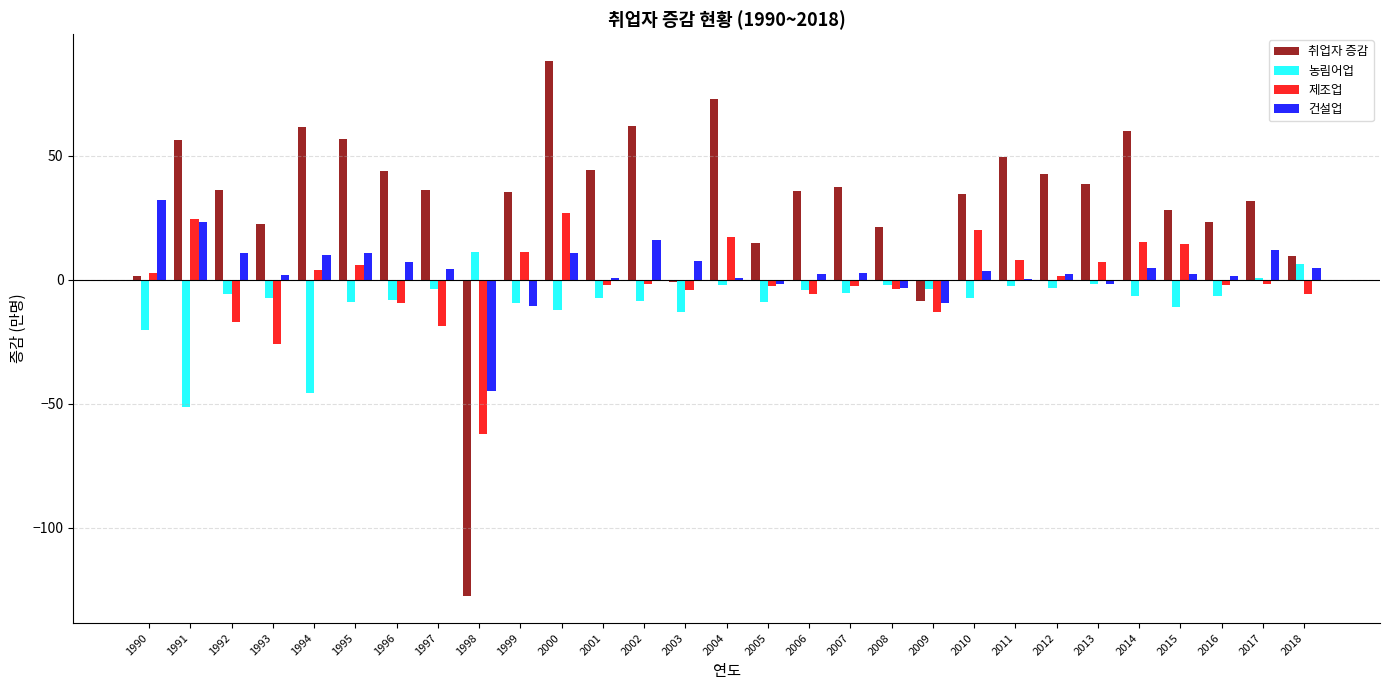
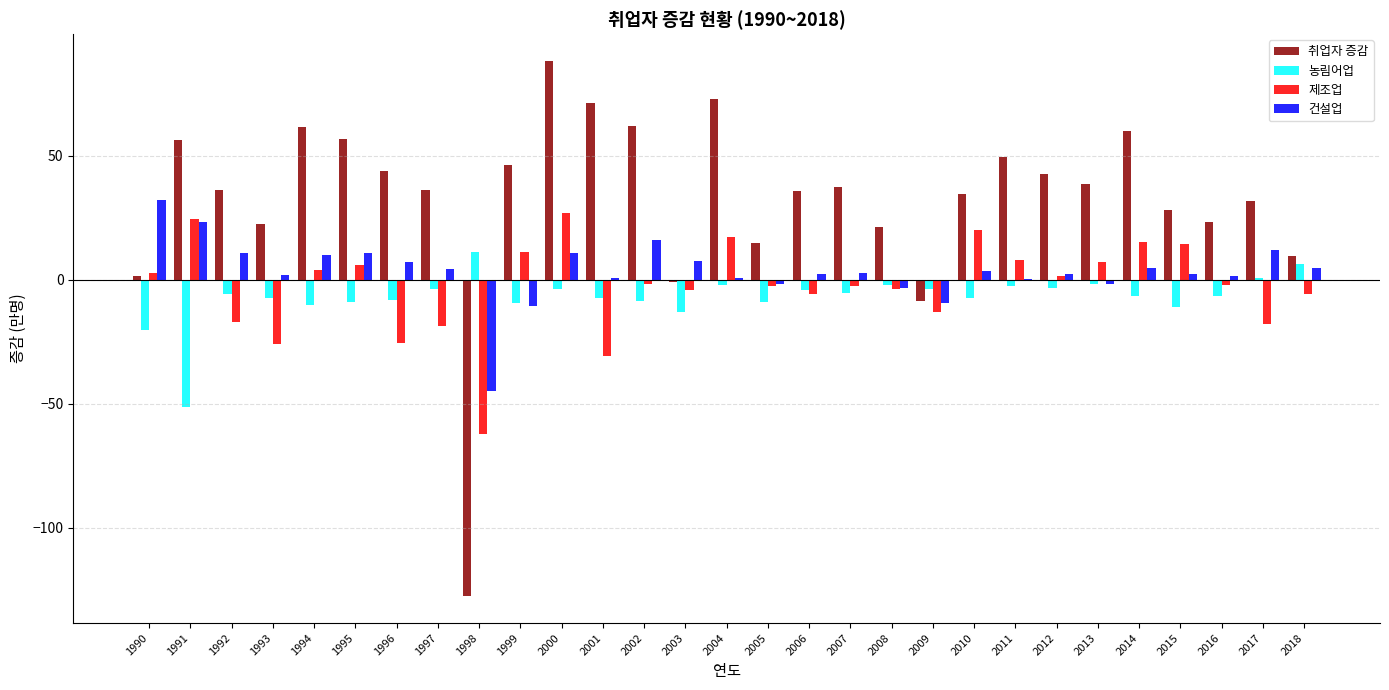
  {
    "취업자 증감": {
      "1990": 2,
      "1991": 56,
      "1992": 36,
      "1993": 23,
      "1994": 61,
      "1995": 57,
      "1996": 44,
      "1997": 36,
      "1998": -128,
-     "1999": 35,
+     "1999": 46,
      "2000": 88,
-     "2001": 44,
+     "2001": 71,
      "2002": 62,
      "2004": 73,
      "2005": 15,
      "2006": 36,
      "2007": 37,
      "2008": 21,
      "2009": -9,
      "2010": 35,
      "2011": 49,
      "2012": 43,
      "2013": 38,
      "2014": 60,
      "2015": 28,
      "2016": 23,
      "2017": 32,
      "2018": 10
    },
    "농림어업": {
      "1990": -20,
      "1991": -51,
      "1992": -6,
      "1993": -8,
-     "1994": -46,
+     "1994": -10,
      "1995": -9,
      "1996": -8,
      "1997": -4,
      "1998": 11,
      "1999": -10,
-     "2000": -12,
+     "2000": -4,
      "2001": -7,
      "2002": -9,
      "2003": -13,
      "2004": -2,
      "2005": -9,
      "2006": -4,
      "2007": -5,
      "2008": -2,
      "2009": -4,
      "2010": -7,
      "2011": -2,
      "2012": -3,
      "2013": -2,
      "2014": -7,
      "2015": -11,
      "2016": -7,
      "2018": 6
    },
    "제조업": {
      "1990": 3,
      "1991": 25,
      "1992": -17,
      "1993": -26,
      "1994": 4,
      "1995": 6,
-     "1996": -9,
+     "1996": -25,
      "1997": -19,
      "1998": -62,
      "1999": 11,
      "2000": 27,
-     "2001": -2,
+     "2001": -31,
      "2002": -2,
      "2003": -4,
      "2004": 17,
      "2005": -3,
      "2006": -6,
      "2007": -2,
      "2008": -4,
      "2009": -13,
      "2010": 20,
      "2011": 8,
      "2012": 1,
      "2013": 7,
      "2014": 15,
      "2015": 15,
      "2016": -2,
-     "2017": -2,
+     "2017": -18,
      "2018": -6
    },
    "건설업": {
      "1990": 32,
      "1991": 23,
      "1992": 11,
      "1993": 2,
      "1994": 10,
      "1995": 11,
      "1996": 7,
      "1997": 4,
      "1998": -45,
      "1999": -11,
      "2000": 11,
      "2002": 16,
      "2003": 7,
      "2005": -2,
      "2006": 2,
      "2007": 3,
      "2008": -4,
      "2009": -9,
      "2010": 3,
      "2012": 3,
      "2013": -2,
      "2014": 5,
      "2015": 3,
      "2016": 2,
      "2017": 12,
      "2018": 5
    }
  }
